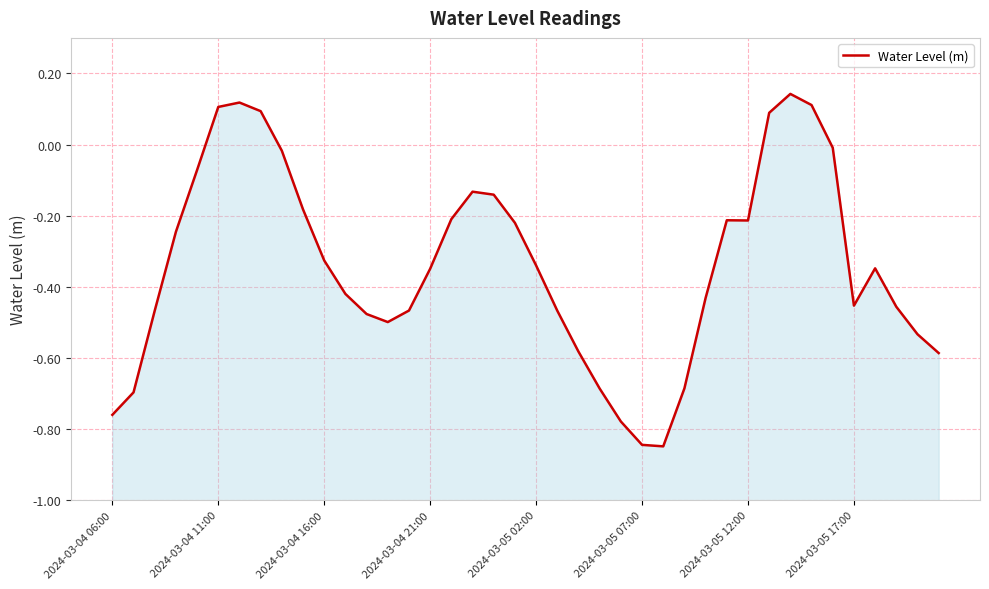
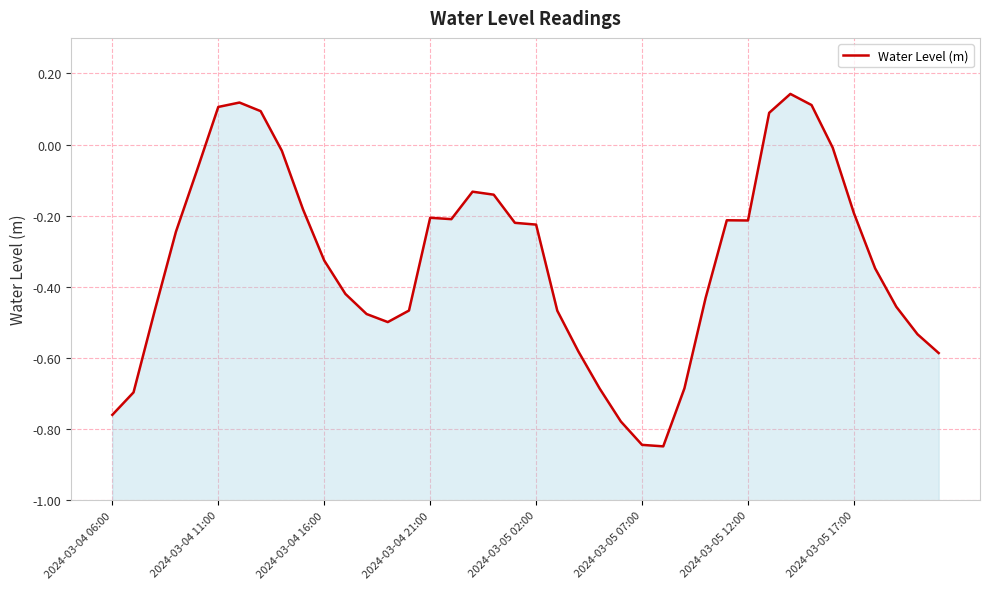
  {
    "2024-03-04 06:00": -0.76,
    "2024-03-04 11:00": 0.11,
    "2024-03-04 16:00": -0.33,
-   "2024-03-04 21:00": -0.35,
-   "2024-03-05 02:00": -0.34,
+   "2024-03-04 21:00": -0.21,
+   "2024-03-05 02:00": -0.22,
    "2024-03-05 07:00": -0.84,
    "2024-03-05 12:00": -0.21,
-   "2024-03-05 17:00": -0.45
+   "2024-03-05 17:00": -0.19
  }
